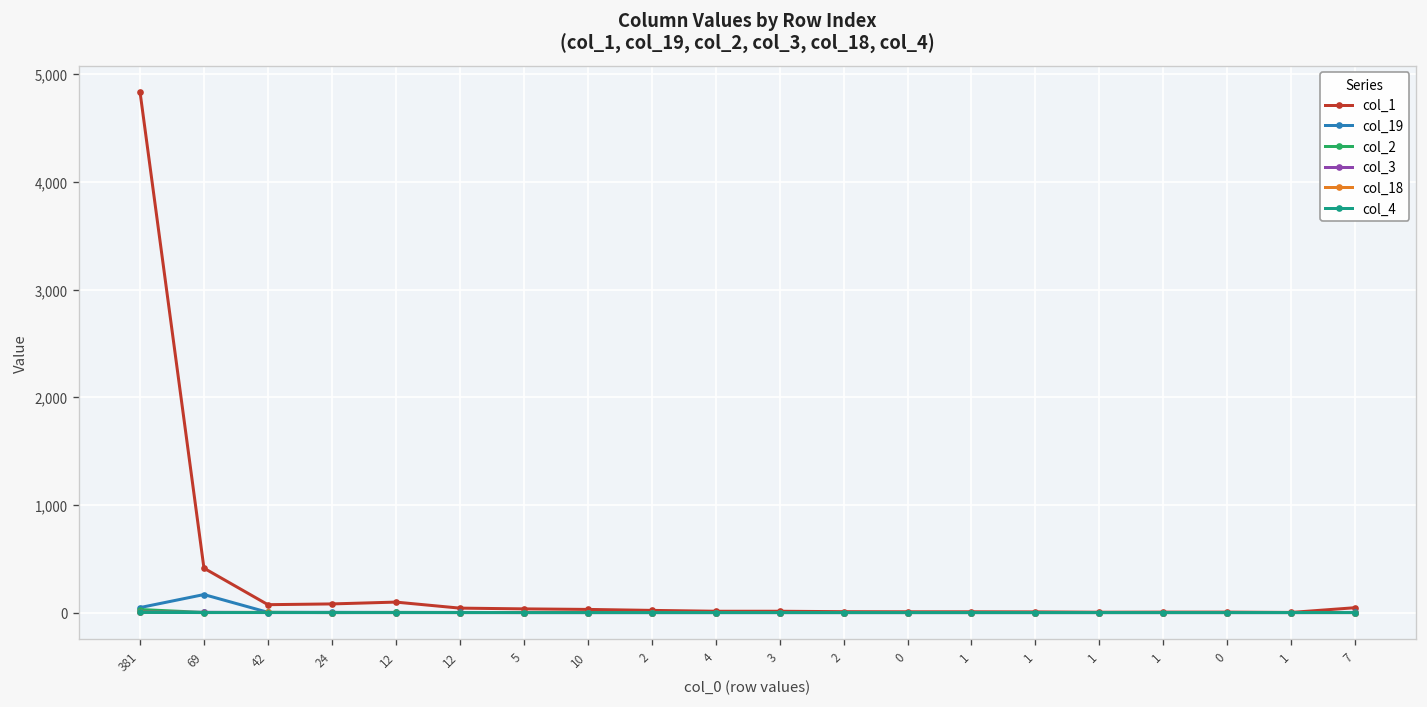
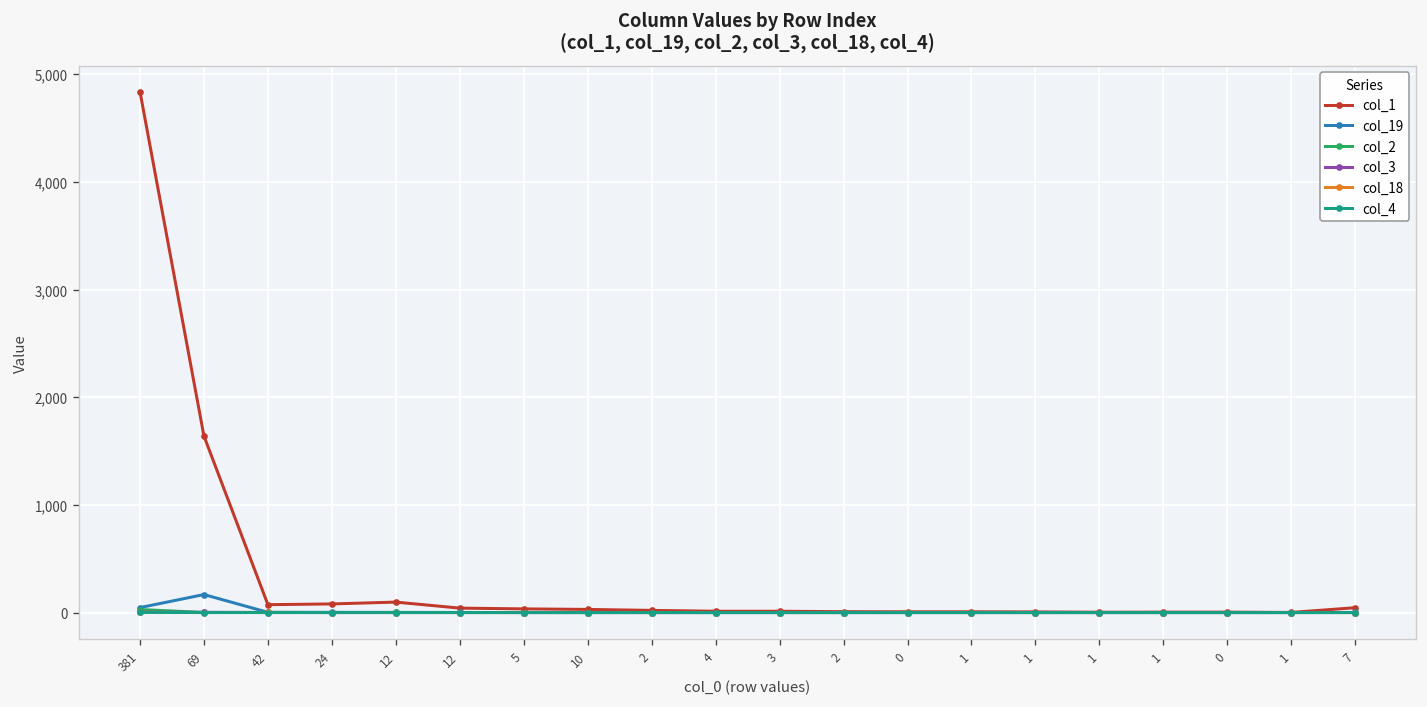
  {
    "col_1": {
      "381": "4,800",
-     "69": "400",
+     "69": "1,600",
      "42": "100",
      "24": "100",
      "5": "0",
      "10": "0",
      "7": "0"
    },
    "col_19": {
      "69": "200"
    }
  }
